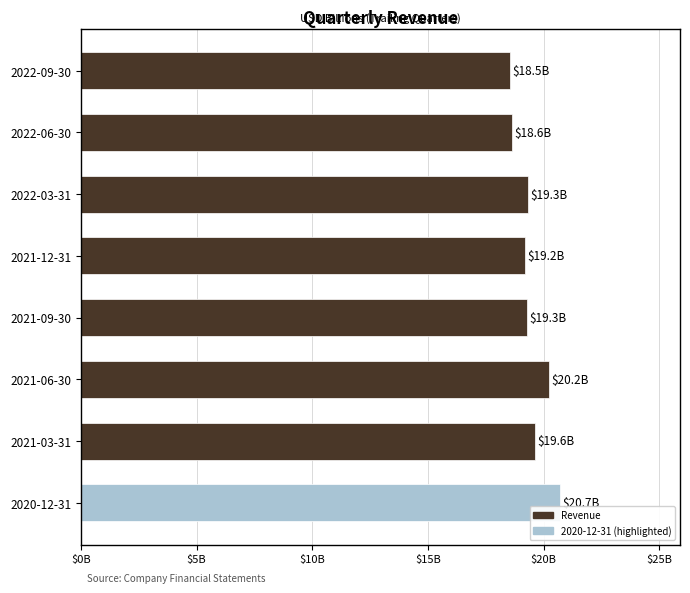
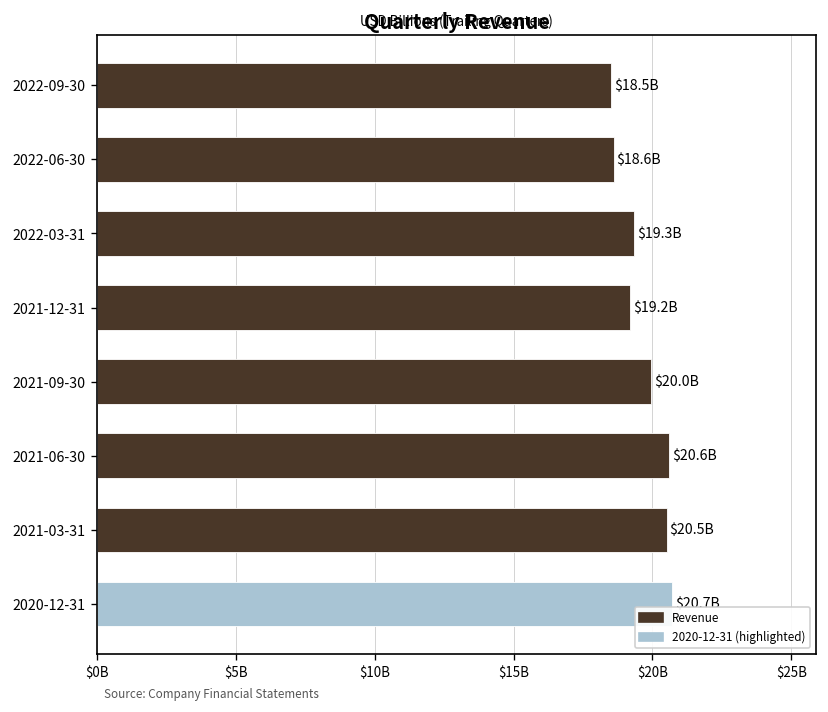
  {
    "2022-09-30": "$18.5B",
    "2022-06-30": "$18.6B",
    "2022-03-31": "$19.3B",
    "2021-12-31": "$19.2B",
-   "2021-09-30": "$19.3B",
-   "2021-06-30": "$20.2B",
-   "2021-03-31": "$19.6B"
+   "2021-09-30": "$20.0B",
+   "2021-06-30": "$20.6B",
+   "2021-03-31": "$20.5B"
  }
